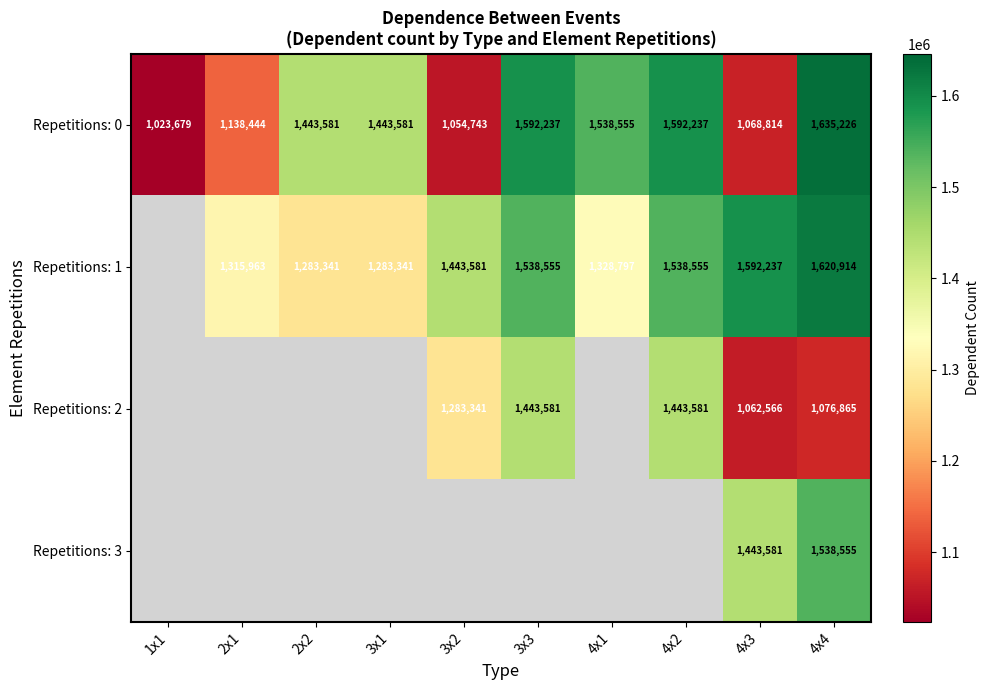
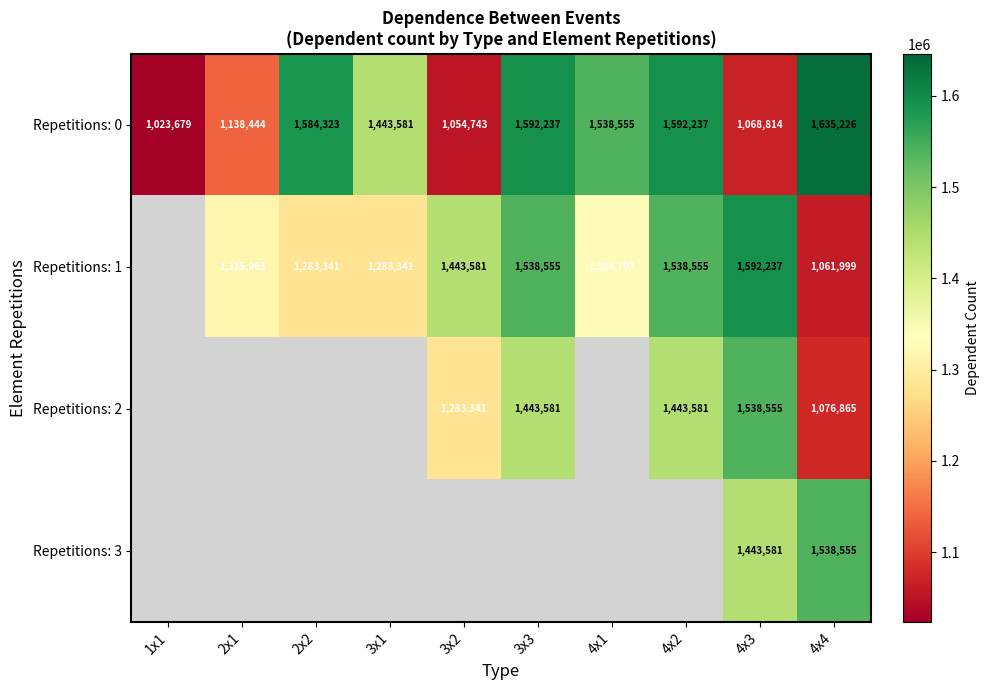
  {
    "Repetitions: 0": {
      "1x1": "1,023,679",
      "2x1": "1,138,444",
-     "2x2": "1,443,581",
+     "2x2": "1,584,323",
      "3x1": "1,443,581",
      "3x2": "1,054,743",
      "3x3": "1,592,237",
      "4x1": "1,538,555",
      "4x2": "1,592,237",
      "4x3": "1,068,814",
      "4x4": "1,635,226"
    },
    "Repetitions: 1": {
      "2x1": "1,315,963",
      "2x2": "1,283,341",
      "3x1": "1,283,341",
      "3x2": "1,443,581",
      "3x3": "1,538,555",
      "4x1": "1,328,797",
      "4x2": "1,538,555",
      "4x3": "1,592,237",
-     "4x4": "1,620,914"
+     "4x4": "1,061,999"
    },
    "Repetitions: 2": {
      "3x2": "1,283,341",
      "3x3": "1,443,581",
      "4x2": "1,443,581",
-     "4x3": "1,062,566",
+     "4x3": "1,538,555",
      "4x4": "1,076,865"
    },
    "Repetitions: 3": {
      "4x3": "1,443,581",
      "4x4": "1,538,555"
    }
  }
